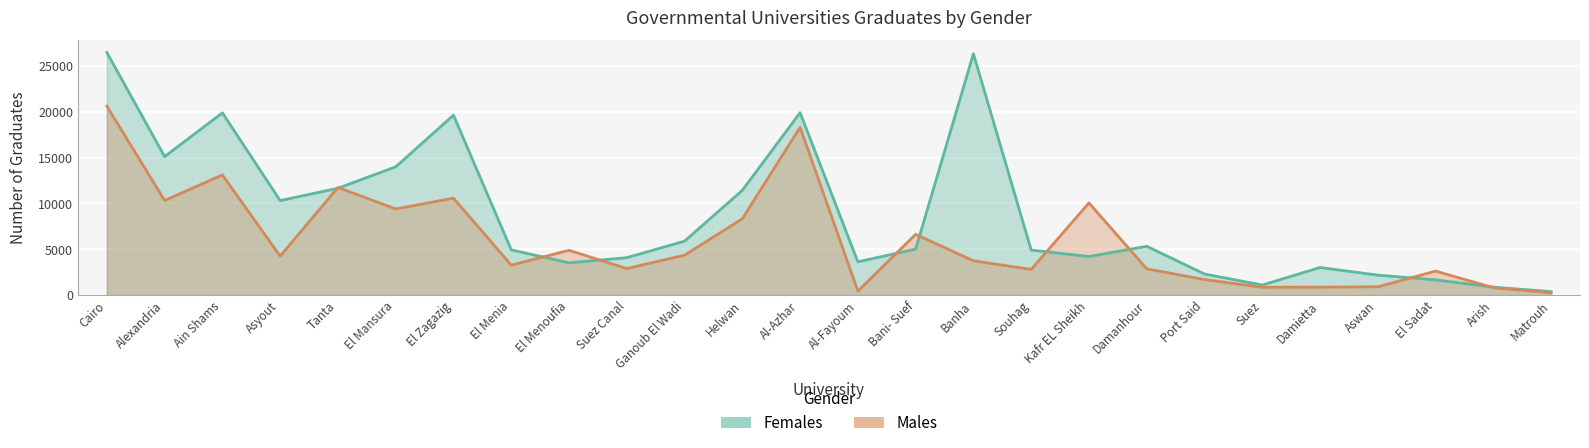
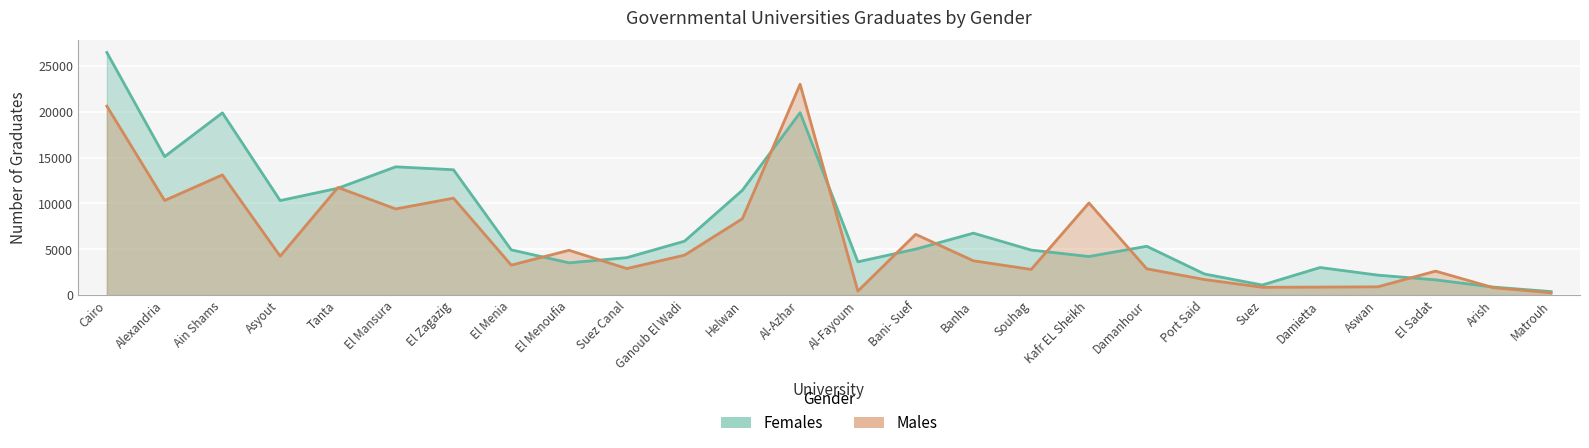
  {
    "Females": {
      "Cairo": 26000,
      "Alexandria": 15000,
      "Ain Shams": 20000,
      "Asyout": 10000,
      "El Mansura": 14000,
-     "El Zagazig": 20000,
+     "El Zagazig": 14000,
      "El Menia": 5000,
      "El Menoufia": 4000,
      "Suez Canal": 4000,
      "Ganoub El Wadi": 6000,
      "Helwan": 11000,
      "Al-Azhar": 20000,
      "Al-Fayoum": 4000,
      "Bani- Suef": 5000,
-     "Banha": 26000,
+     "Banha": 7000,
      "Souhag": 5000,
      "Kafr EL Sheikh": 4000,
      "Damanhour": 5000,
      "Port Said": 2000,
      "Damietta": 3000,
      "Aswan": 2000,
      "El Sadat": 2000
    },
    "Males": {
      "Cairo": 21000,
      "Alexandria": 10000,
      "Ain Shams": 13000,
      "Asyout": 4000,
      "El Mansura": 9000,
      "El Zagazig": 11000,
      "El Menia": 3000,
      "El Menoufia": 5000,
      "Suez Canal": 3000,
      "Ganoub El Wadi": 4000,
      "Helwan": 8000,
-     "Al-Azhar": 18000,
+     "Al-Azhar": 23000,
      "Al-Fayoum": 0,
      "Bani- Suef": 7000,
      "Banha": 4000,
      "Souhag": 3000,
      "Kafr EL Sheikh": 10000,
      "Damanhour": 3000,
      "Port Said": 2000,
      "Damietta": 1000,
      "Aswan": 1000,
      "El Sadat": 3000
    }
  }
